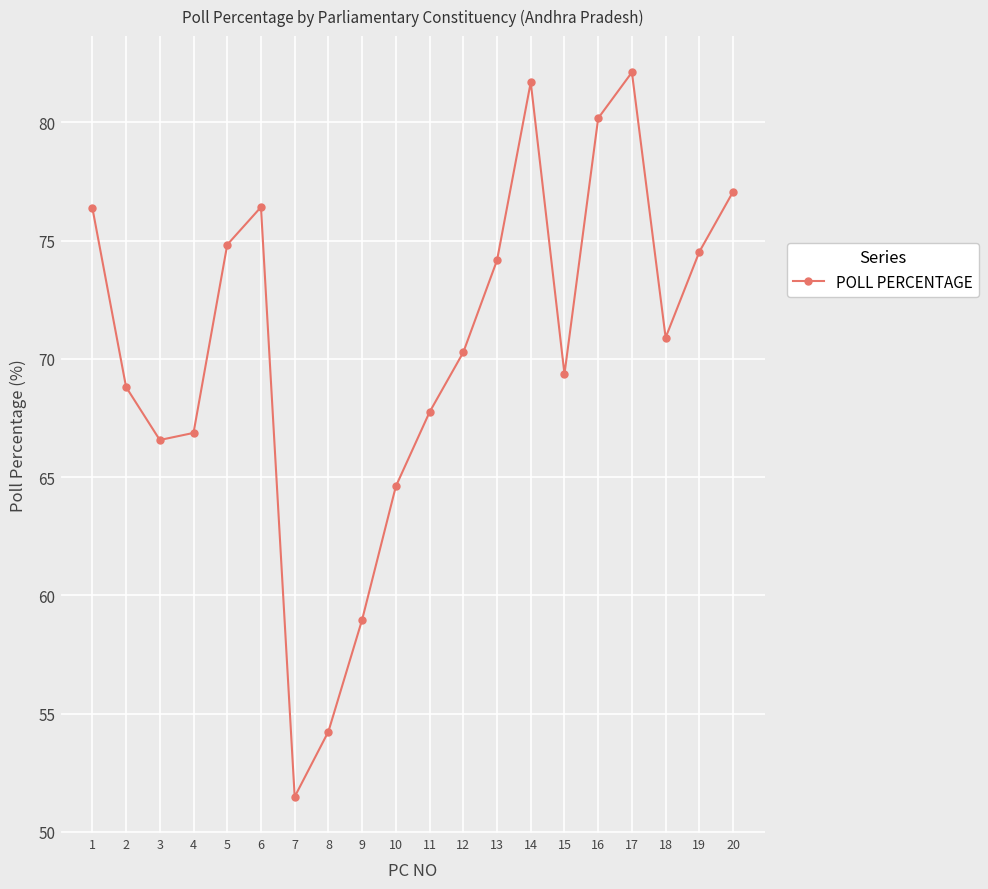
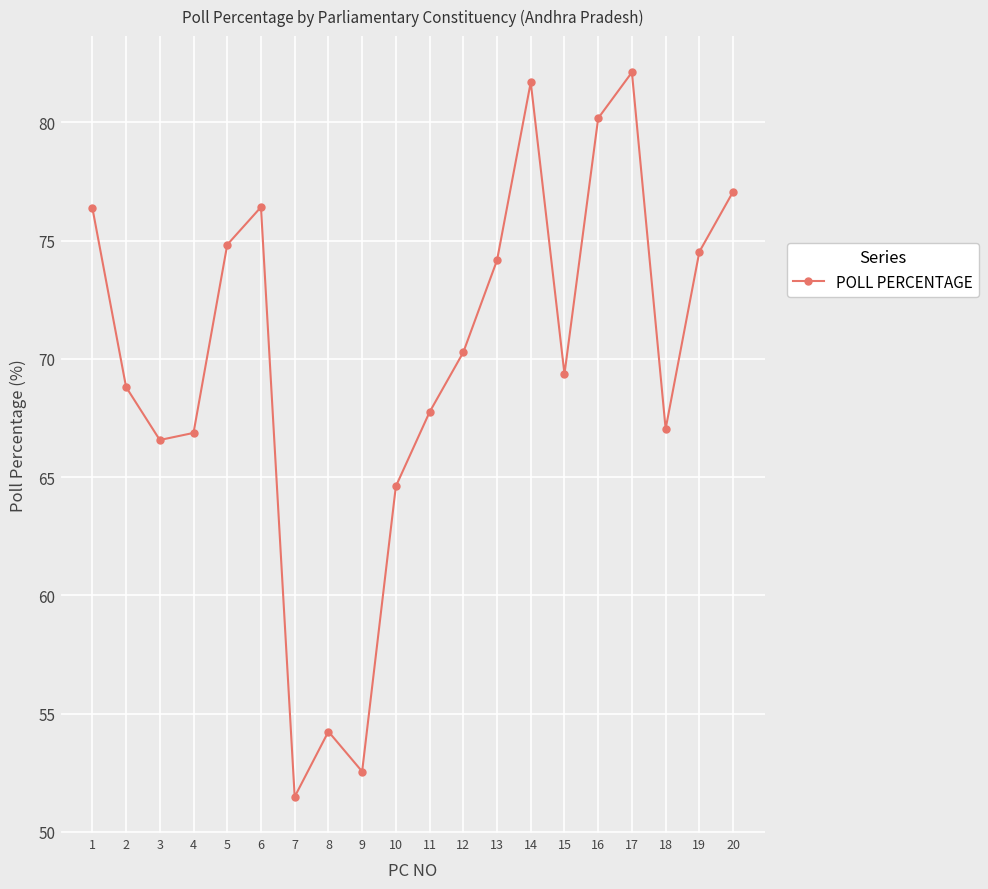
  {
    "1": 76.4,
    "2": 68.8,
    "3": 66.6,
    "4": 66.9,
    "5": 74.8,
    "6": 76.4,
    "7": 51.5,
    "8": 54.2,
-   "9": 59.0,
+   "9": 52.6,
    "10": 64.6,
    "11": 67.8,
    "12": 70.3,
    "13": 74.2,
    "14": 81.7,
    "15": 69.4,
    "16": 80.2,
    "17": 82.1,
-   "18": 70.9,
+   "18": 67.0,
    "19": 74.5,
    "20": 77.1
  }
